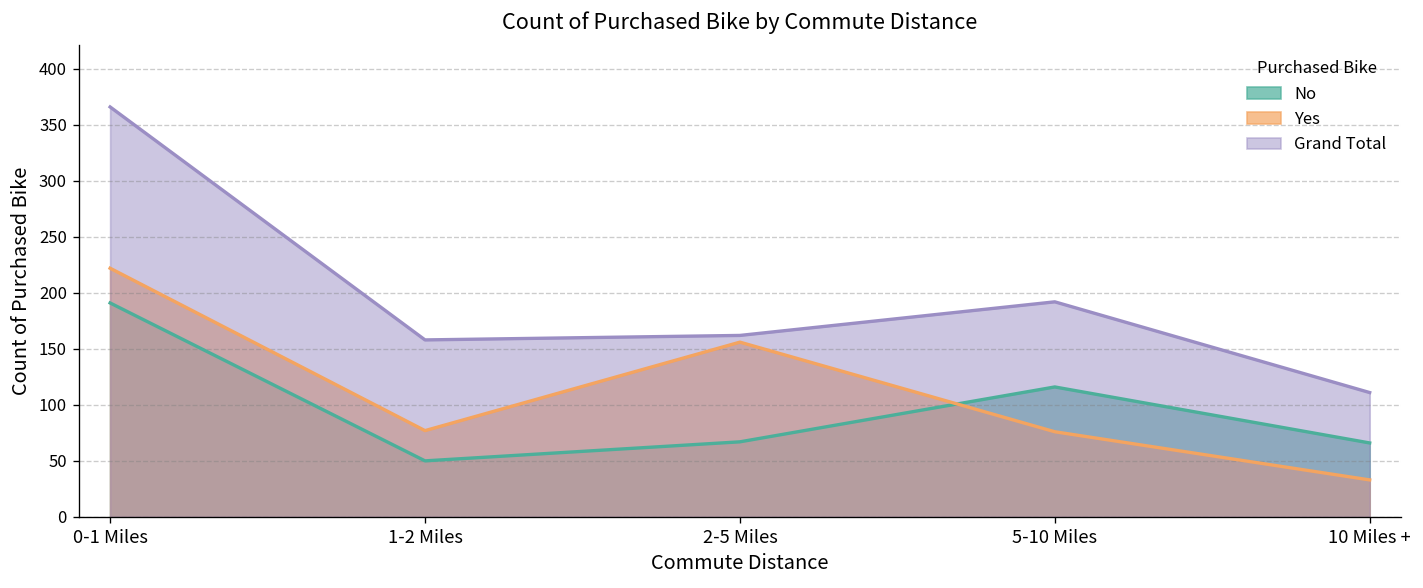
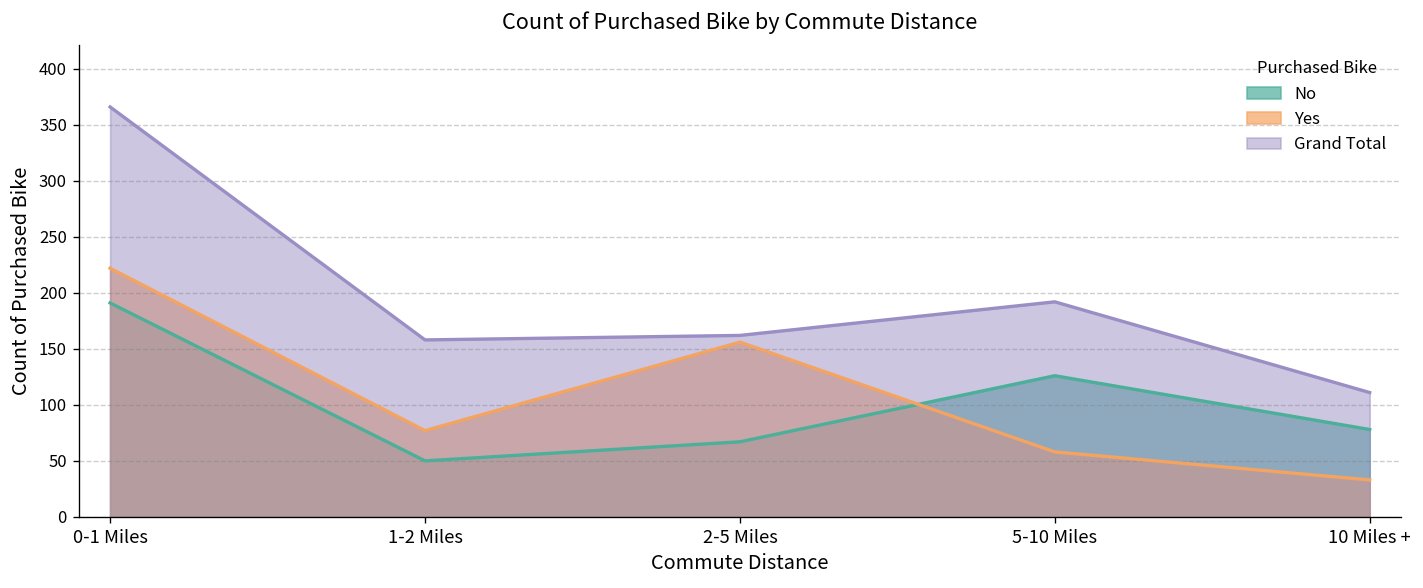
  {
    "No": {
      "0-1 Miles": 190,
      "1-2 Miles": 50,
      "2-5 Miles": 70,
-     "5-10 Miles": 120,
-     "10 Miles +": 70
+     "5-10 Miles": 130,
+     "10 Miles +": 80
    },
    "Yes": {
      "0-1 Miles": 220,
      "1-2 Miles": 80,
      "2-5 Miles": 160,
-     "5-10 Miles": 80,
+     "5-10 Miles": 60,
      "10 Miles +": 30
    },
    "Grand Total": {
      "0-1 Miles": 370,
      "1-2 Miles": 160,
      "2-5 Miles": 160,
      "5-10 Miles": 190,
      "10 Miles +": 110
    }
  }
